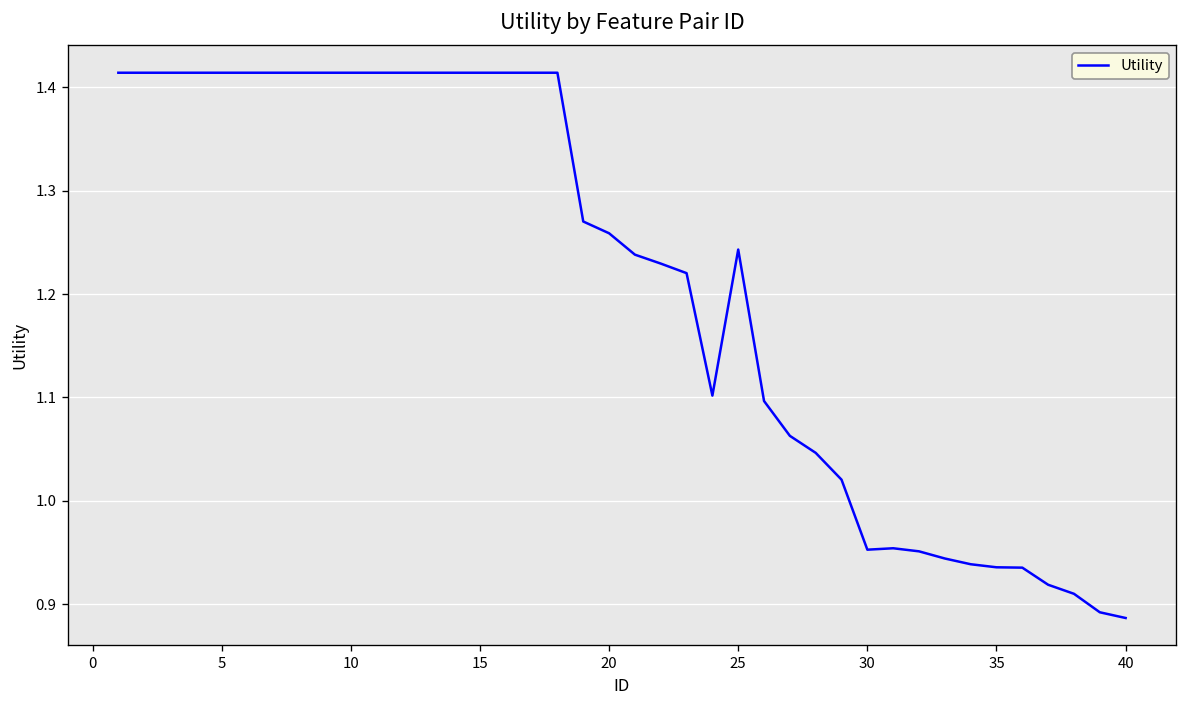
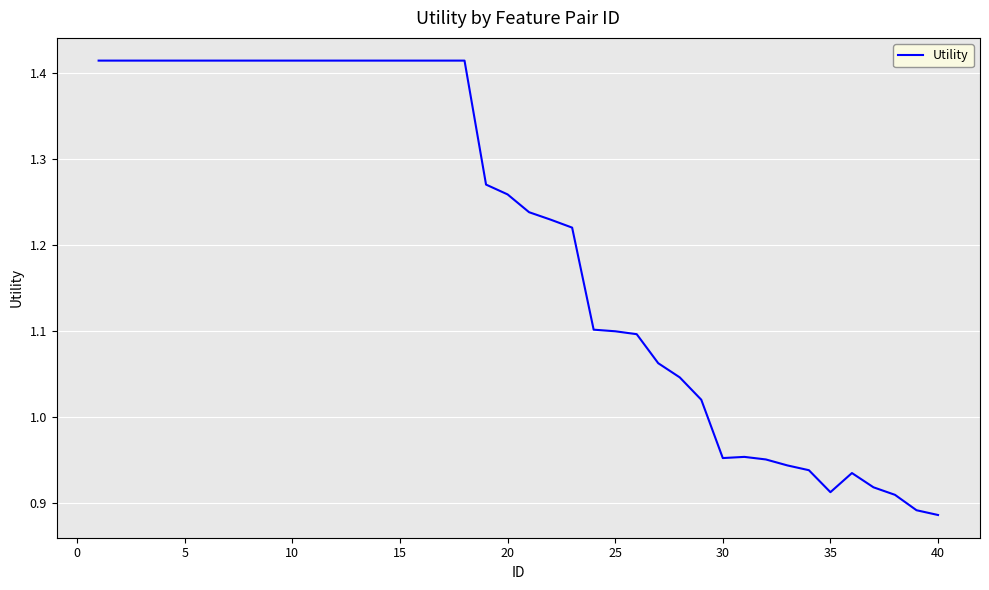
  {
    "5": 1.41,
    "10": 1.41,
    "15": 1.41,
    "20": 1.26,
-   "25": 1.24,
+   "25": 1.10,
    "30": 0.95,
-   "35": 0.94,
+   "35": 0.91,
    "40": 0.89
  }
